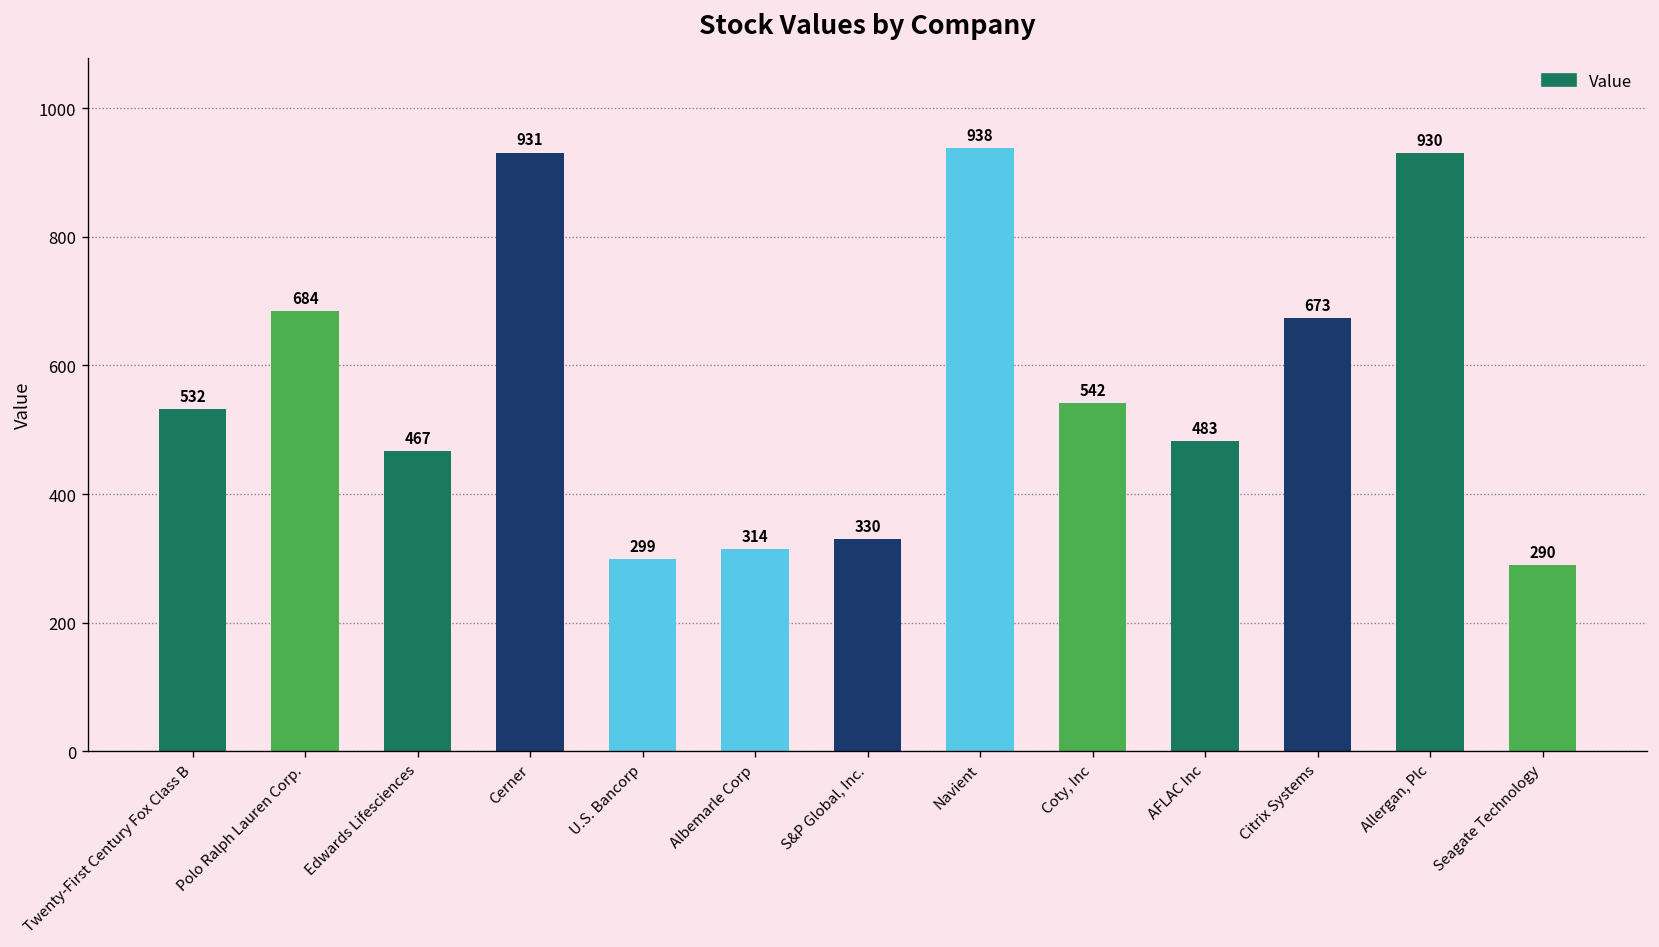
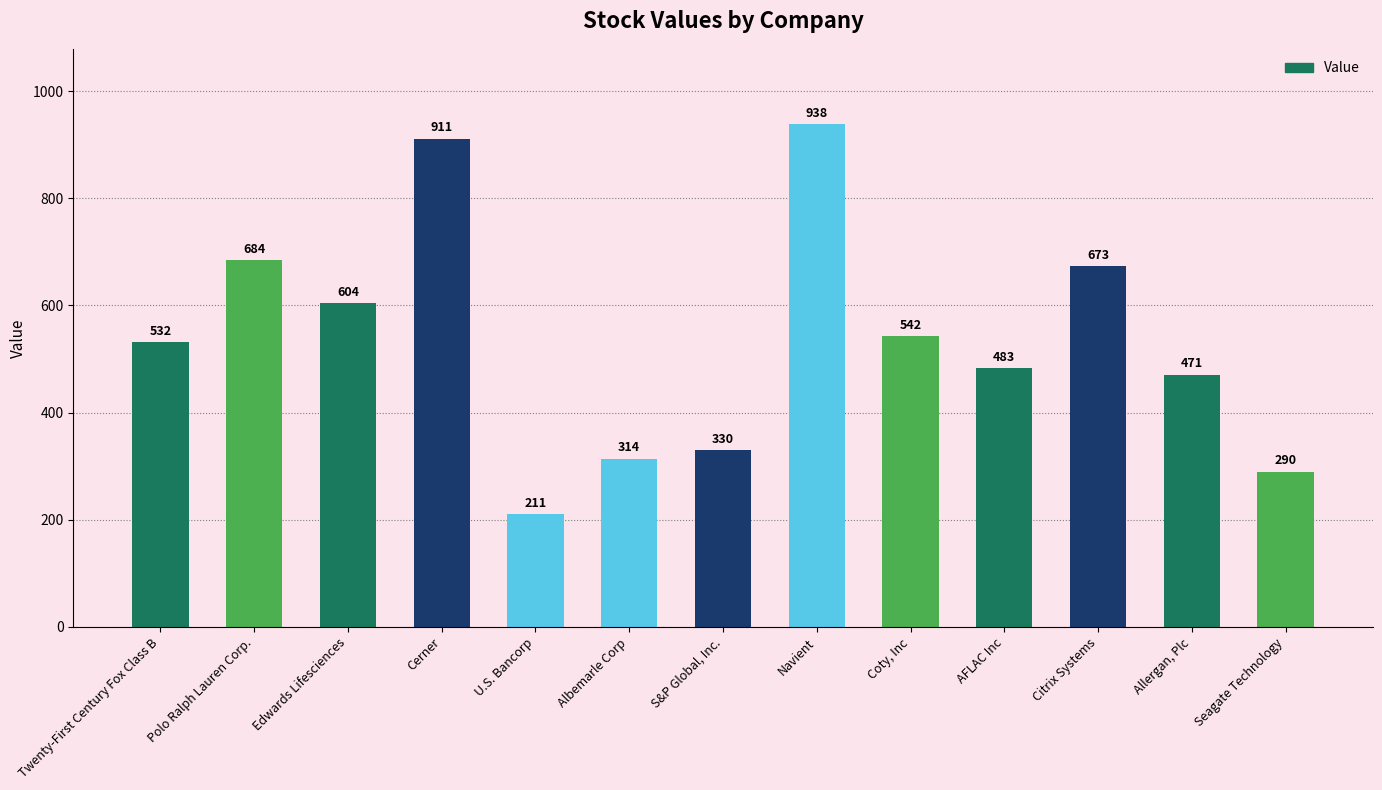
  {
    "Twenty-First Century Fox Class B": 532,
    "Polo Ralph Lauren Corp.": 684,
-   "Edwards Lifesciences": 467,
-   "Cerner": 931,
-   "U.S. Bancorp": 299,
+   "Edwards Lifesciences": 604,
+   "Cerner": 911,
+   "U.S. Bancorp": 211,
    "Albemarle Corp": 314,
    "S&P Global, Inc.": 330,
    "Navient": 938,
    "Coty, Inc": 542,
    "AFLAC Inc": 483,
    "Citrix Systems": 673,
-   "Allergan, Plc": 930,
+   "Allergan, Plc": 471,
    "Seagate Technology": 290
  }
